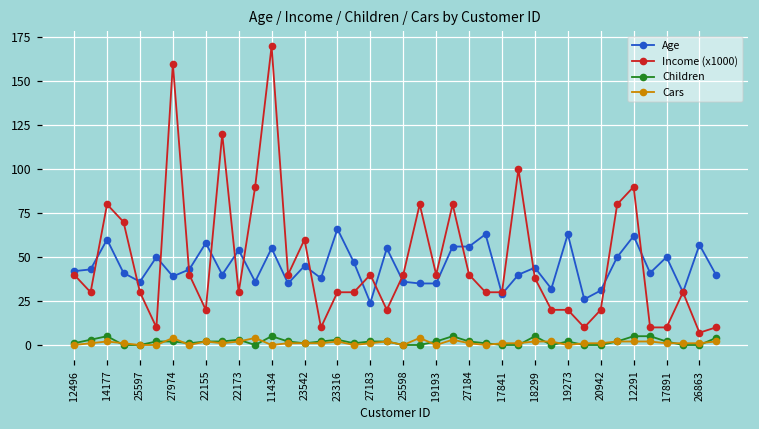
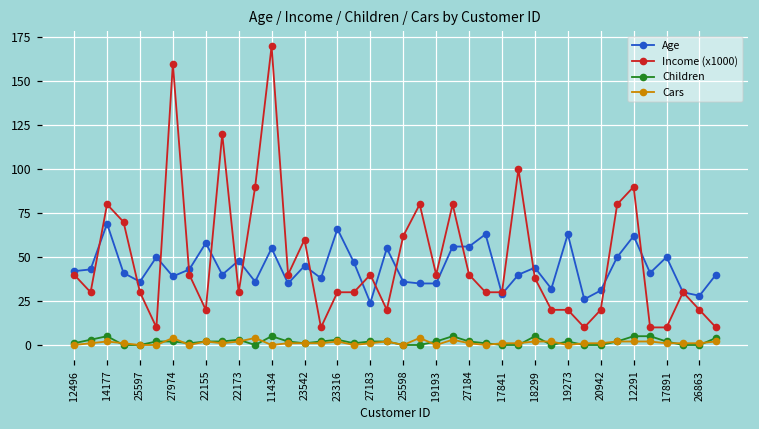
  {
    "Age": {
      "12496": 42,
-     "14177": 60,
+     "14177": 69,
      "25597": 36,
      "27974": 39,
      "22155": 58,
-     "22173": 54,
+     "22173": 48,
      "11434": 55,
      "23542": 45,
      "23316": 66,
      "27183": 24,
      "25598": 36,
      "19193": 35,
      "27184": 56,
      "18299": 44,
      "19273": 63,
      "20942": 31,
      "12291": 62,
      "17891": 50,
-     "26863": 57
+     "26863": 28
    },
    "Income (x1000)": {
      "12496": 40,
      "14177": 80,
      "25597": 30,
      "27974": 160,
      "22155": 20,
      "22173": 30,
      "11434": 170,
      "23542": 60,
      "23316": 30,
      "27183": 40,
-     "25598": 40,
+     "25598": 62,
      "19193": 40,
      "27184": 40,
      "18299": 38,
      "19273": 20,
      "20942": 20,
      "12291": 90,
      "17891": 10,
-     "26863": 7
+     "26863": 20
    },
    "Children": {
      "14177": 5,
      "27974": 2,
      "11434": 5,
      "19193": 2,
      "18299": 5,
      "19273": 2,
      "12291": 5
    },
    "Cars": {
      "14177": 2,
      "27974": 4,
      "11434": 0,
      "19193": 0,
      "18299": 2,
      "19273": 0,
      "12291": 2
    }
  }
